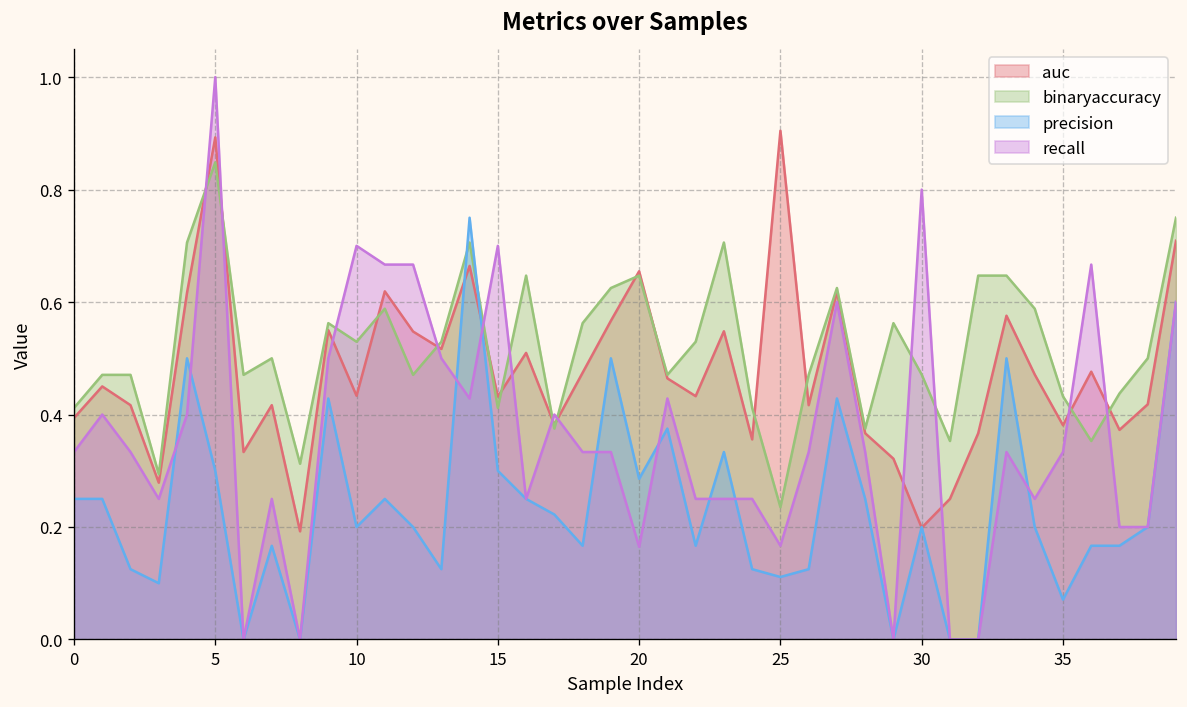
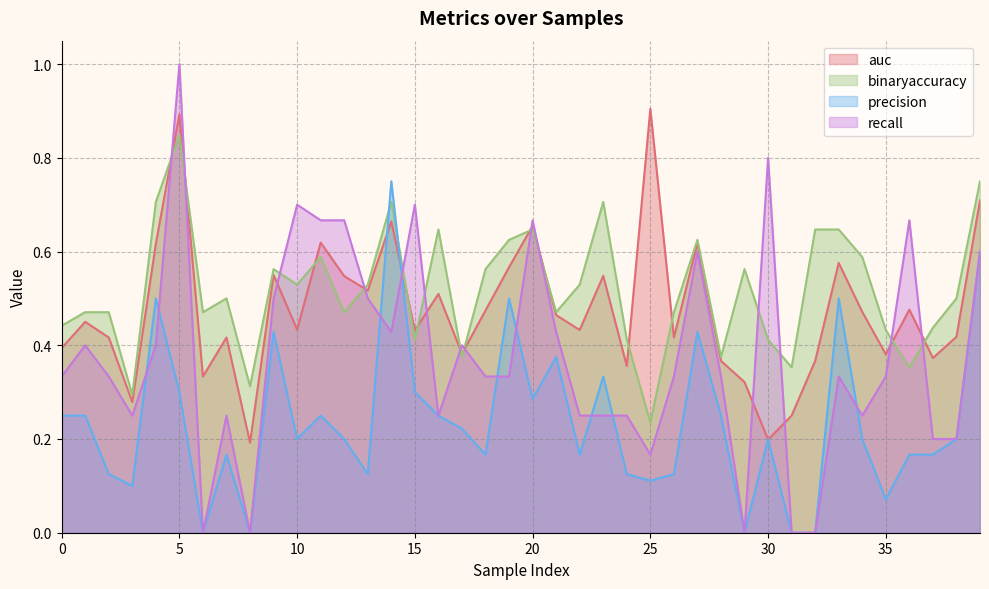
  {
    "auc": {
      "0": 0.39,
      "5": 0.89,
      "10": 0.43,
      "15": 0.43,
      "20": 0.65,
      "25": 0.90,
      "35": 0.38
    },
    "binaryaccuracy": {
-     "0": 0.41,
+     "0": 0.44,
      "5": 0.85,
      "10": 0.53,
      "15": 0.41,
      "20": 0.65,
      "25": 0.24,
-     "30": 0.47,
+     "30": 0.41,
      "35": 0.43
    },
    "precision": {
      "0": 0.25,
      "5": 0.30,
      "10": 0.20,
      "15": 0.30,
      "20": 0.29,
      "25": 0.11,
      "35": 0.07
    },
    "recall": {
      "0": 0.33,
      "5": 1.00,
      "10": 0.70,
      "15": 0.70,
-     "20": 0.16,
+     "20": 0.67,
      "25": 0.17,
      "30": 0.80,
      "35": 0.33
    }
  }
